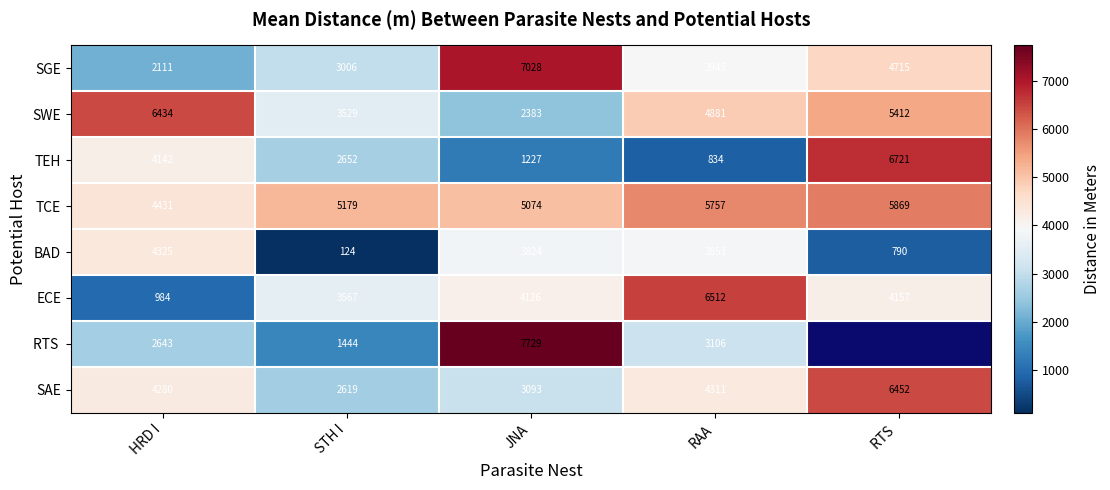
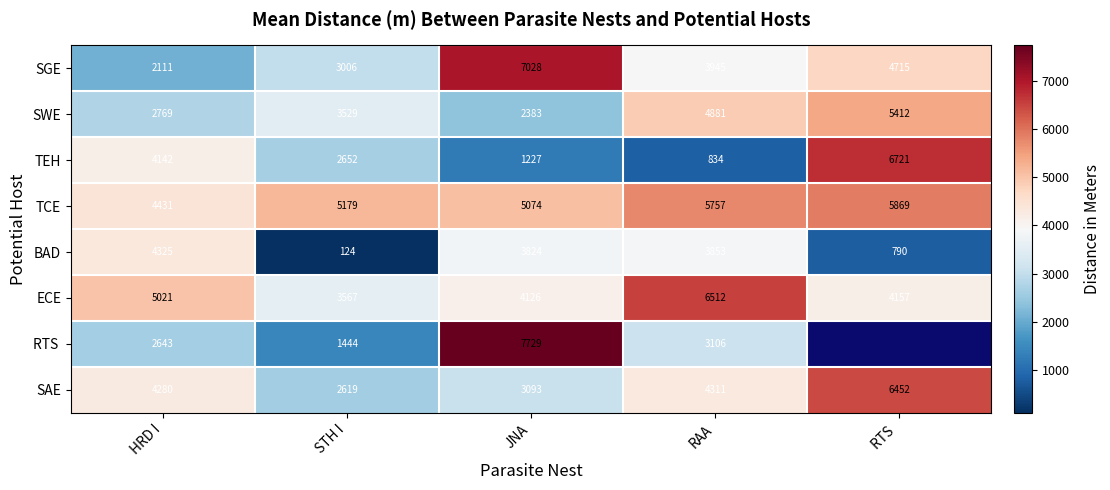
  {
    "SGE": {
      "HRD I": 2111,
      "STH I": 3006,
      "JNA": 7028,
      "RTS": 4715
    },
    "SWE": {
-     "HRD I": 6434,
+     "HRD I": 2769,
      "JNA": 2383,
      "RAA": 4881,
      "RTS": 5412
    },
    "TEH": {
      "STH I": 2652,
      "JNA": 1227,
      "RAA": 834,
      "RTS": 6721
    },
    "TCE": {
      "STH I": 5179,
      "JNA": 5074,
      "RAA": 5757,
      "RTS": 5869
    },
    "BAD": {
      "STH I": 124,
      "RTS": 790
    },
    "ECE": {
-     "HRD I": 984,
+     "HRD I": 5021,
      "RAA": 6512
    },
    "RTS": {
      "HRD I": 2643,
      "STH I": 1444,
      "JNA": 7729,
      "RAA": 3106
    },
    "SAE": {
      "STH I": 2619,
      "JNA": 3093,
      "RTS": 6452
    }
  }
